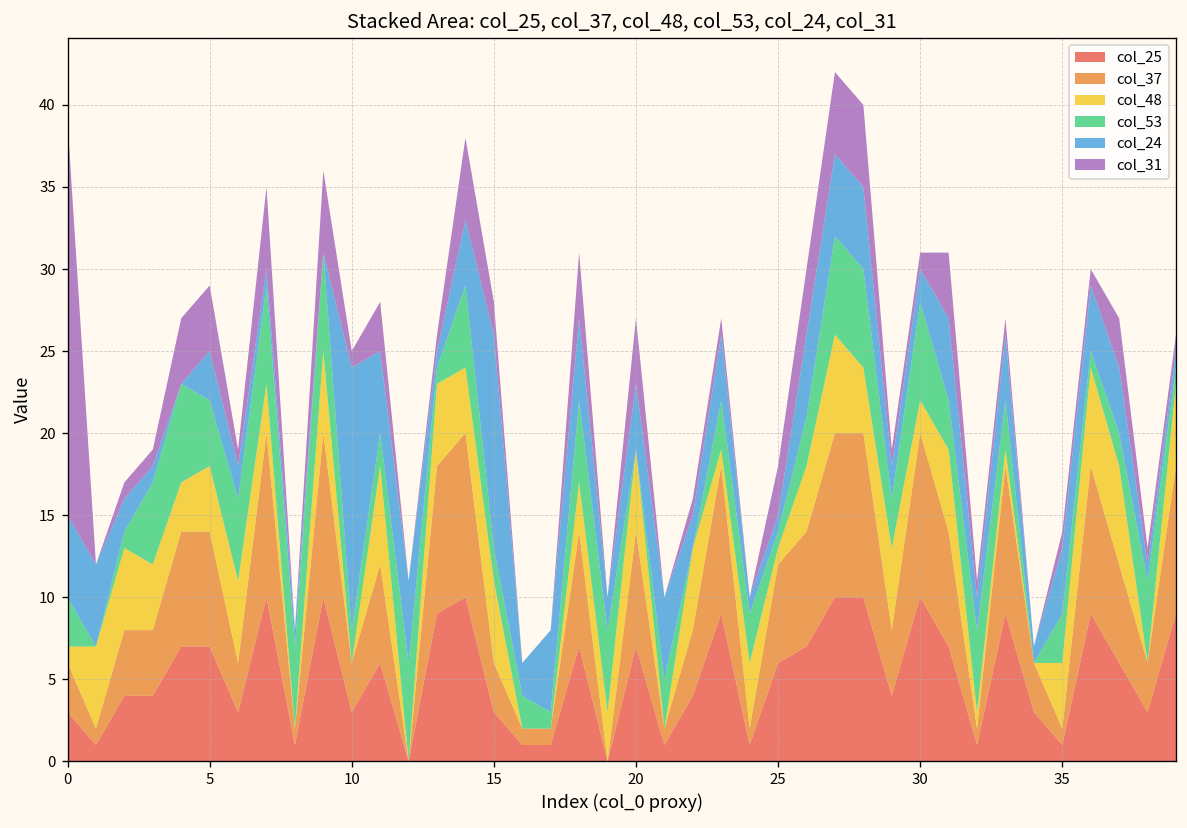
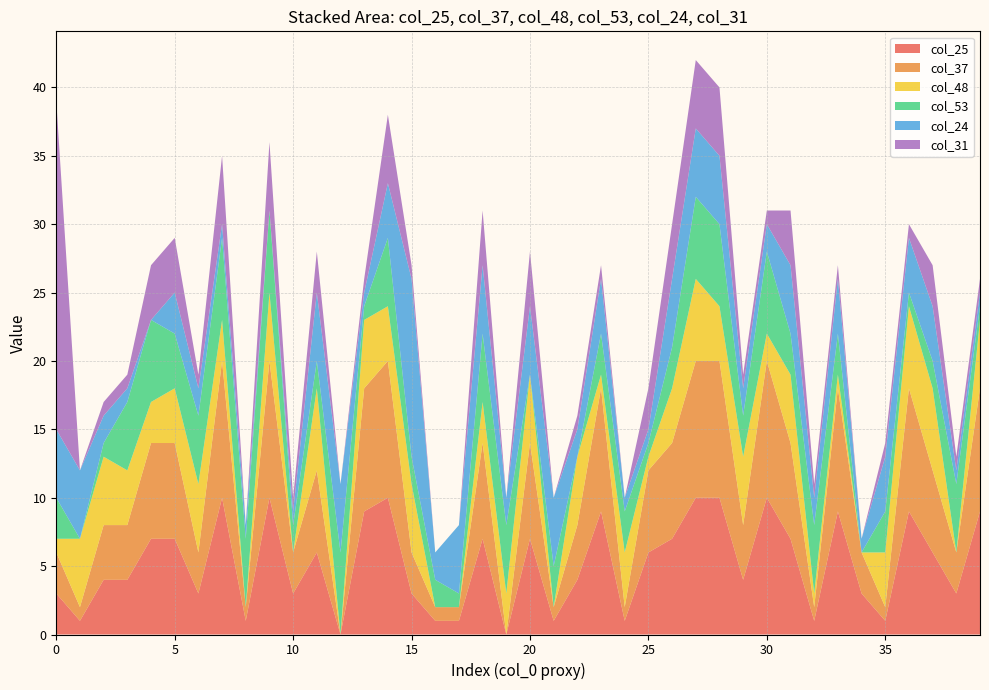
  {
    "col_24": {
-     "10": 16,
-     "20": 4
+     "10": 1,
+     "20": 5
    },
    "col_31": {
      "0": 24,
      "5": 4,
      "10": 1,
-     "15": 2,
+     "15": 1,
      "20": 4,
      "25": 3,
      "30": 1,
      "35": 1
    }
  }
